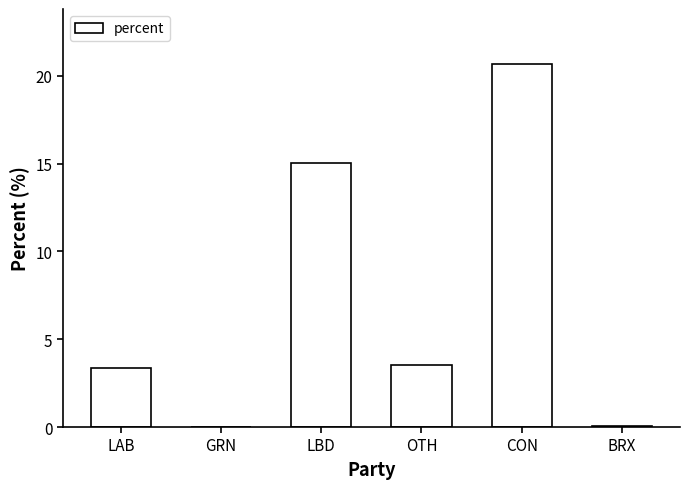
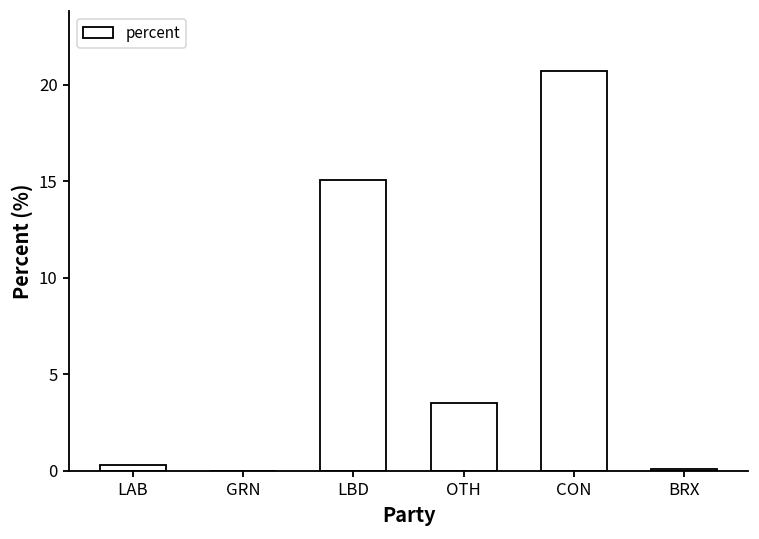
  {
-   "LAB": 3.4,
+   "LAB": 0.3,
    "LBD": 15.0,
    "OTH": 3.5,
    "CON": 20.7
  }
